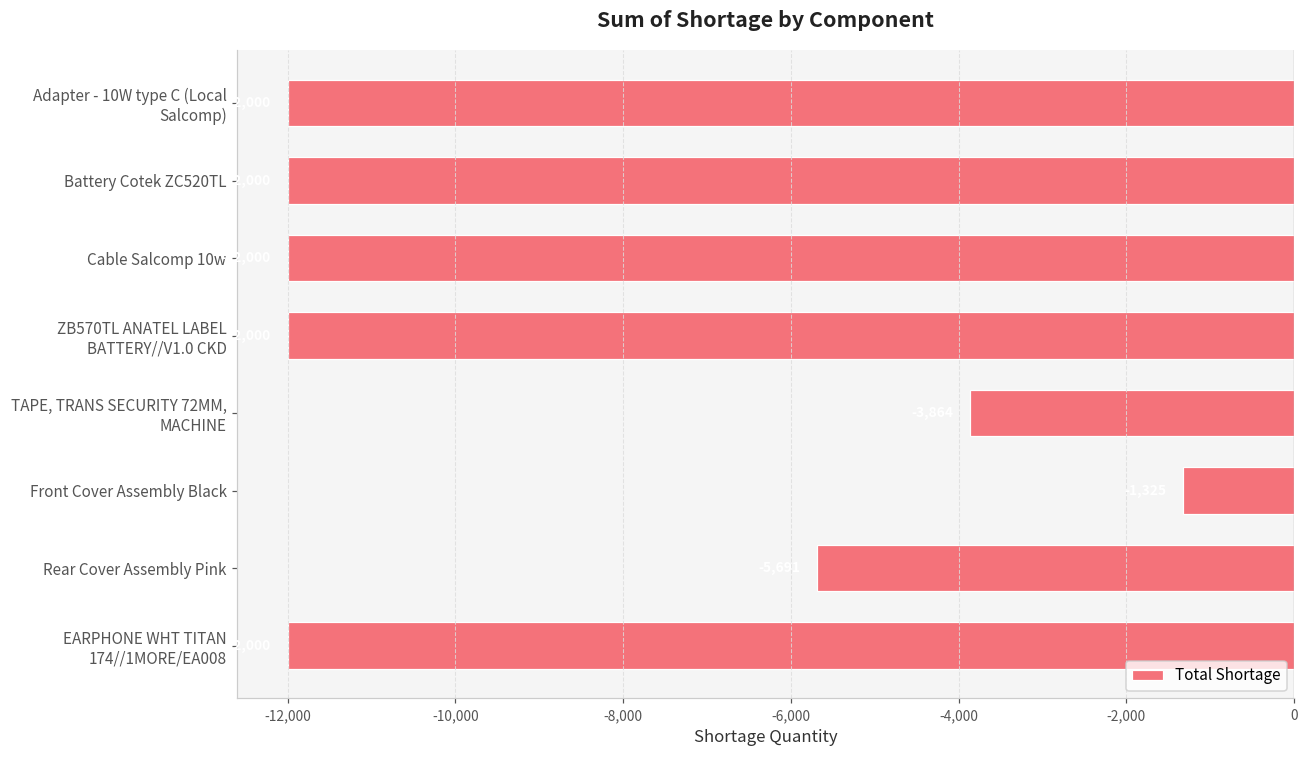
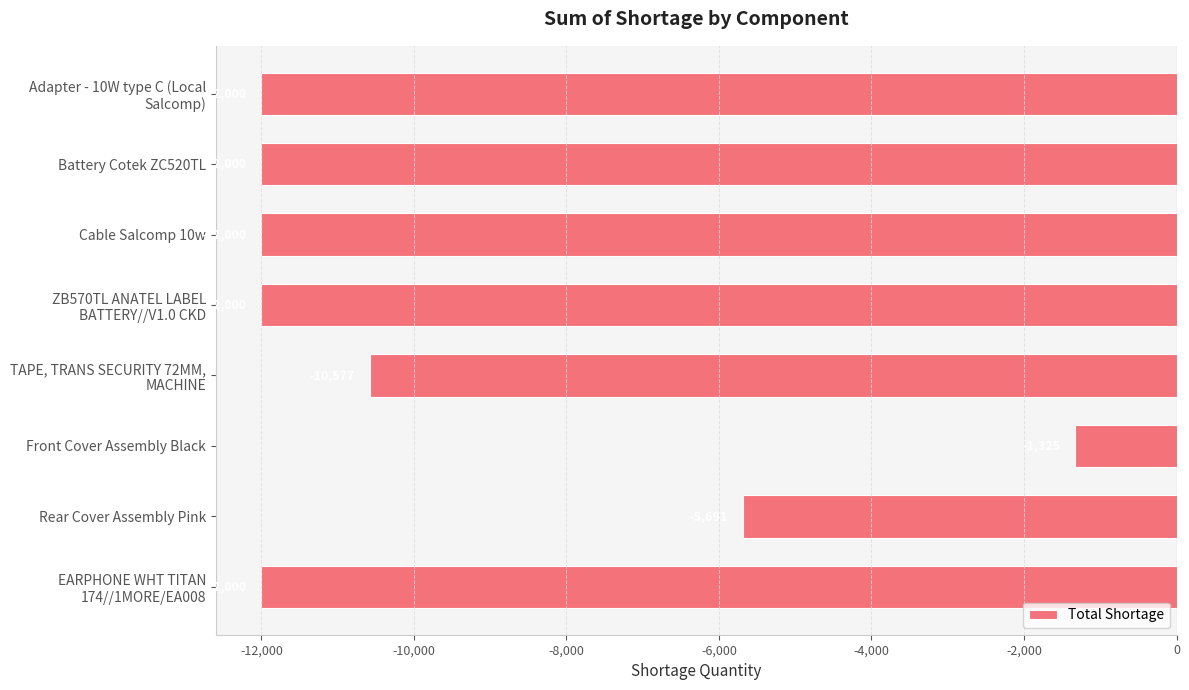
  {
    "Adapter - 10W type C (Local Salcomp)": "-12,000",
    "Battery Cotek ZC520TL": "-12,000",
    "Cable Salcomp 10w": "-12,000",
    "ZB570TL ANATEL LABEL BATTERY//V1.0 CKD": "-12,000",
-   "TAPE, TRANS SECURITY 72MM, MACHINE": "-3,900",
+   "TAPE, TRANS SECURITY 72MM, MACHINE": "-10,600",
    "Front Cover Assembly Black": "-1,300",
    "Rear Cover Assembly Pink": "-5,700",
    "EARPHONE WHT TITAN 174//1MORE/EA008": "-12,000"
  }
